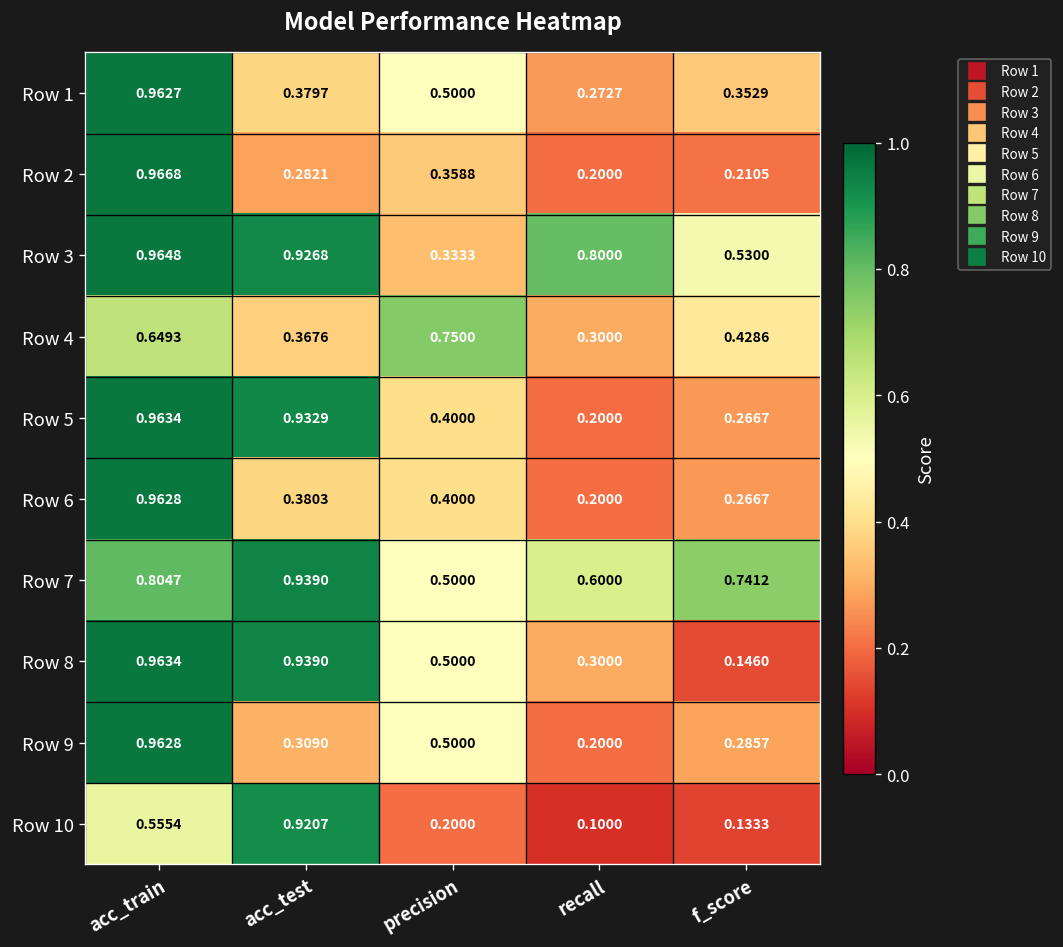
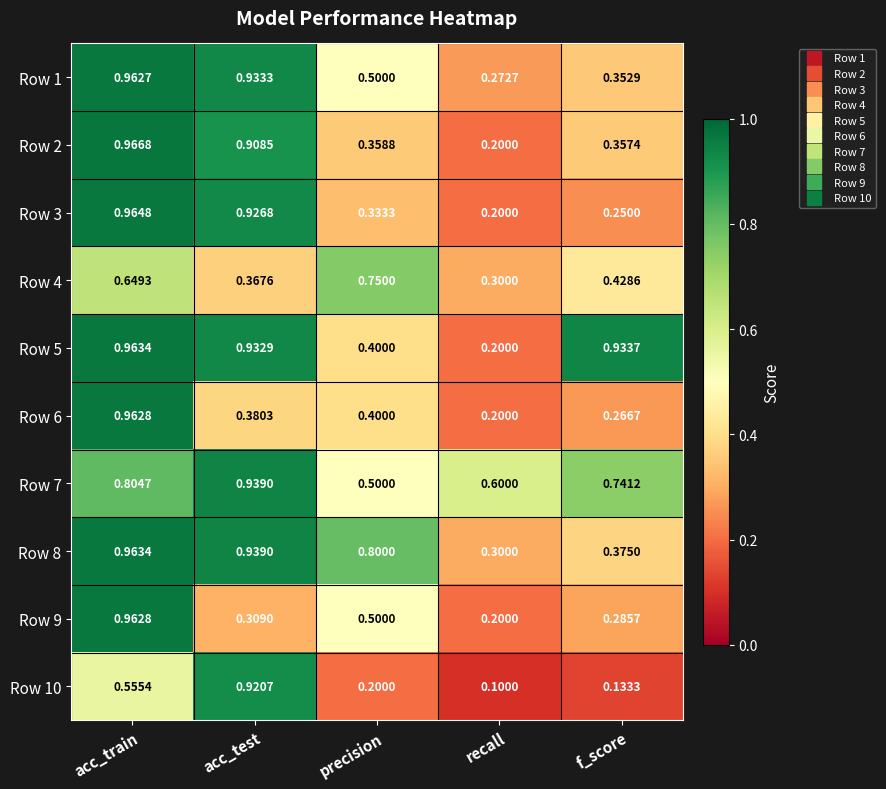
  {
    "Row 1": {
      "acc_train": 0.9627,
-     "acc_test": 0.3797,
+     "acc_test": 0.9333,
      "precision": 0.5000,
      "recall": 0.2727,
      "f_score": 0.3529
    },
    "Row 2": {
      "acc_train": 0.9668,
-     "acc_test": 0.2821,
+     "acc_test": 0.9085,
      "precision": 0.3588,
      "recall": 0.2000,
-     "f_score": 0.2105
+     "f_score": 0.3574
    },
    "Row 3": {
      "acc_train": 0.9648,
      "acc_test": 0.9268,
      "precision": 0.3333,
-     "recall": 0.8000,
-     "f_score": 0.5300
+     "recall": 0.2000,
+     "f_score": 0.2500
    },
    "Row 4": {
      "acc_train": 0.6493,
      "acc_test": 0.3676,
      "precision": 0.7500,
      "recall": 0.3000,
      "f_score": 0.4286
    },
    "Row 5": {
      "acc_train": 0.9634,
      "acc_test": 0.9329,
      "precision": 0.4000,
      "recall": 0.2000,
-     "f_score": 0.2667
+     "f_score": 0.9337
    },
    "Row 6": {
      "acc_train": 0.9628,
      "acc_test": 0.3803,
      "precision": 0.4000,
      "recall": 0.2000,
      "f_score": 0.2667
    },
    "Row 7": {
      "acc_train": 0.8047,
      "acc_test": 0.9390,
      "precision": 0.5000,
      "recall": 0.6000,
      "f_score": 0.7412
    },
    "Row 8": {
      "acc_train": 0.9634,
      "acc_test": 0.9390,
-     "precision": 0.5000,
+     "precision": 0.8000,
      "recall": 0.3000,
-     "f_score": 0.1460
+     "f_score": 0.3750
    },
    "Row 9": {
      "acc_train": 0.9628,
      "acc_test": 0.3090,
      "precision": 0.5000,
      "recall": 0.2000,
      "f_score": 0.2857
    },
    "Row 10": {
      "acc_train": 0.5554,
      "acc_test": 0.9207,
      "precision": 0.2000,
      "recall": 0.1000,
      "f_score": 0.1333
    }
  }
